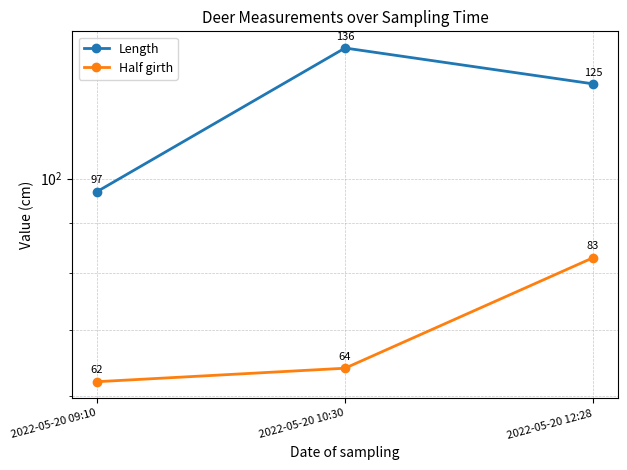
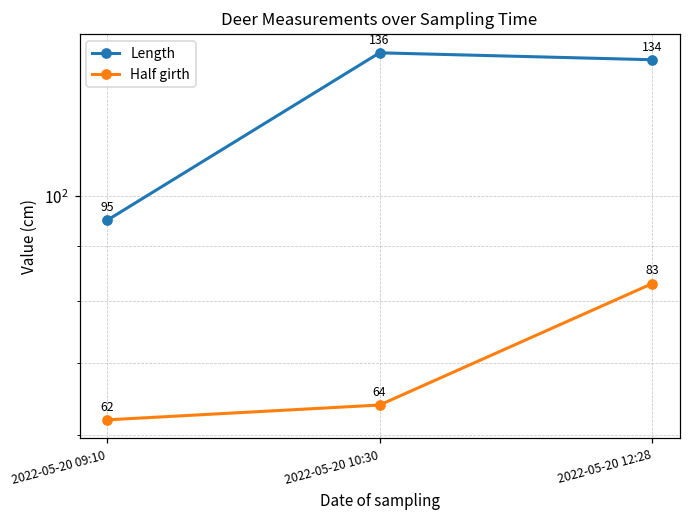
  {
    "Length": {
-     "2022-05-20 09:10": 97,
+     "2022-05-20 09:10": 95,
      "2022-05-20 10:30": 136,
-     "2022-05-20 12:28": 125
+     "2022-05-20 12:28": 134
    },
    "Half girth": {
      "2022-05-20 09:10": 62,
      "2022-05-20 10:30": 64,
      "2022-05-20 12:28": 83
    }
  }
